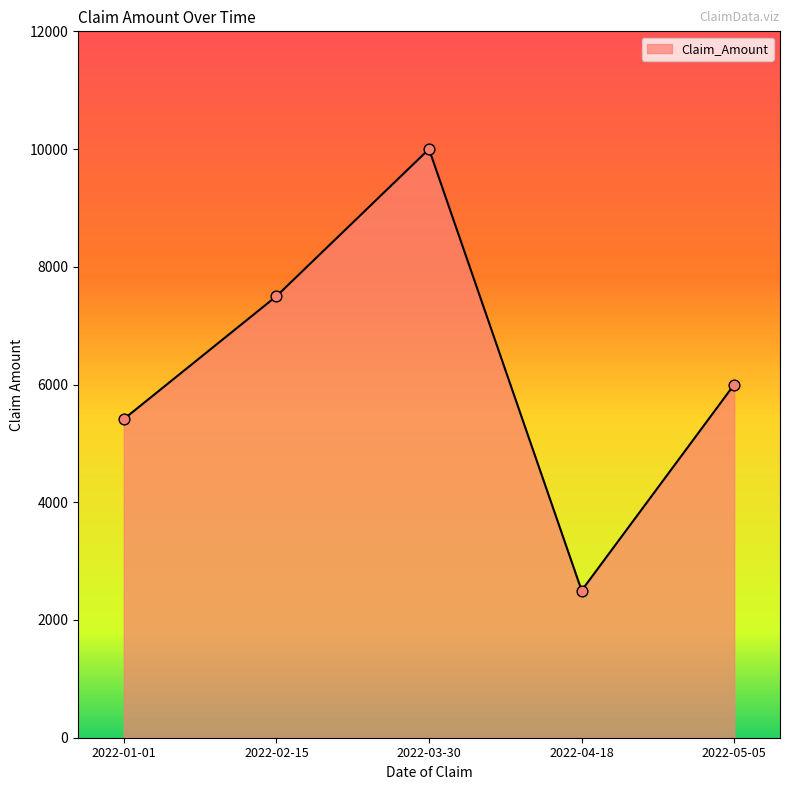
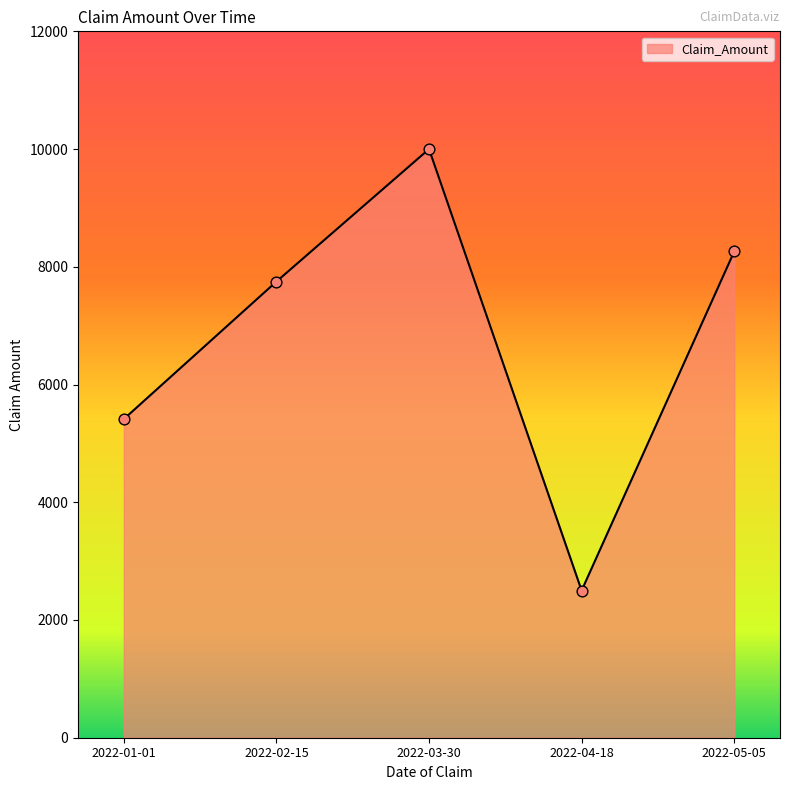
  {
    "2022-01-01": 5400,
-   "2022-02-15": 7500,
+   "2022-02-15": 7700,
    "2022-03-30": 10000,
    "2022-04-18": 2500,
-   "2022-05-05": 6000
+   "2022-05-05": 8300
  }
